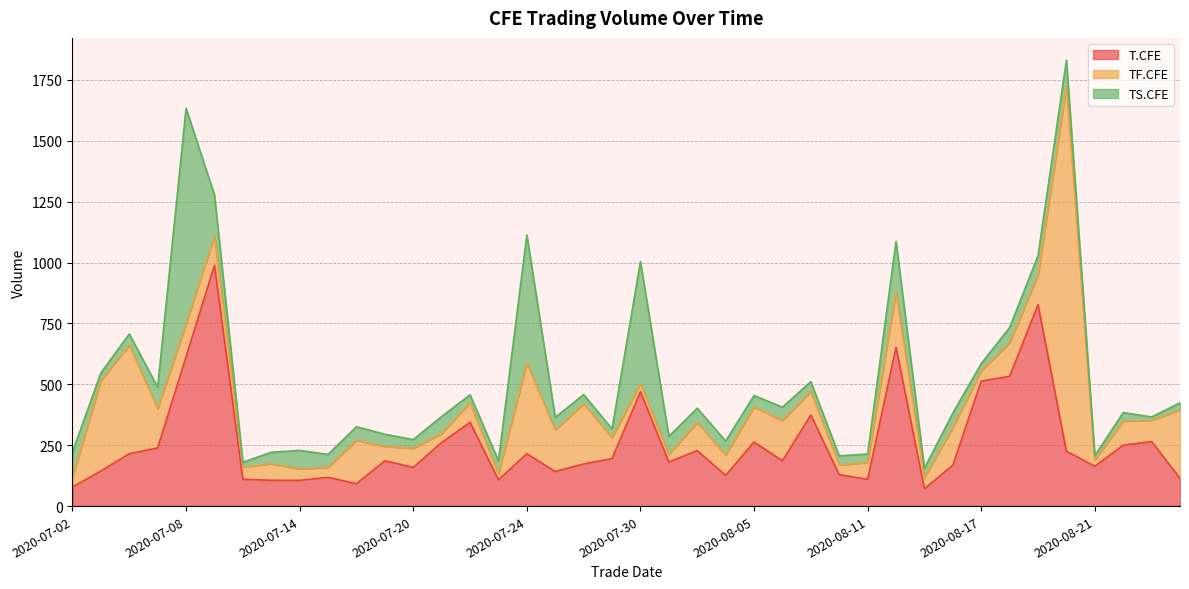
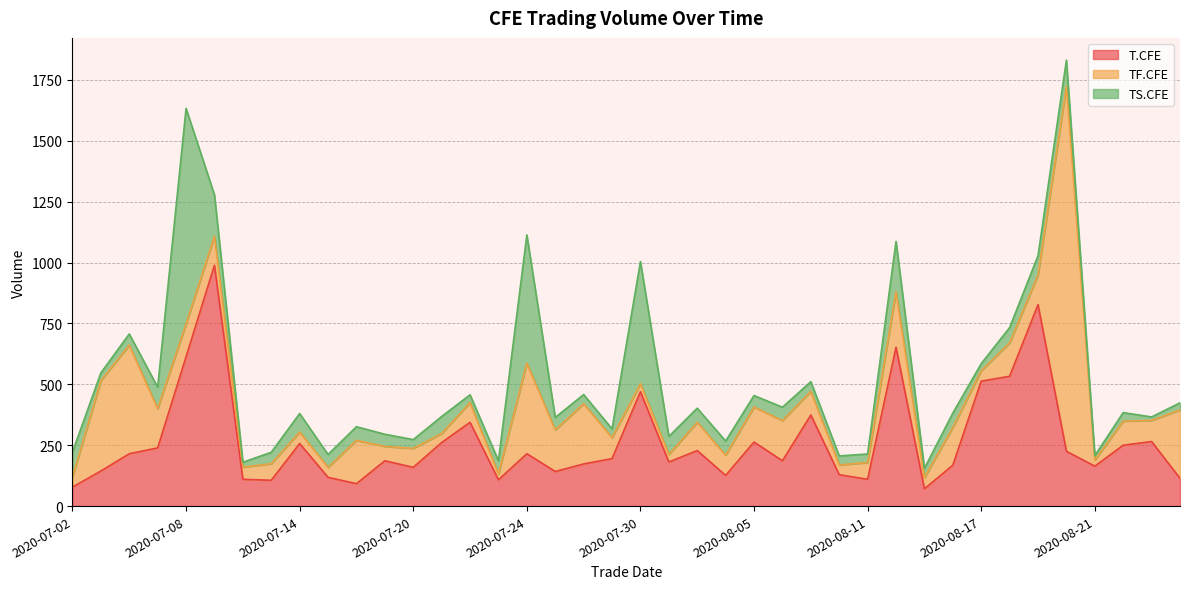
  {
    "T.CFE": {
      "2020-07-02": 80,
      "2020-07-08": 610,
-     "2020-07-14": 110,
+     "2020-07-14": 260,
      "2020-07-20": 160,
      "2020-07-24": 220,
      "2020-07-30": 470,
      "2020-08-05": 260,
      "2020-08-11": 110,
      "2020-08-17": 510,
      "2020-08-21": 160
    },
    "TF.CFE": {
      "2020-07-02": 40,
      "2020-07-08": 140,
      "2020-07-14": 50,
      "2020-07-20": 80,
      "2020-07-24": 370,
      "2020-07-30": 30,
      "2020-08-05": 140,
      "2020-08-11": 70,
      "2020-08-17": 40,
      "2020-08-21": 30
    },
    "TS.CFE": {
      "2020-07-02": 100,
      "2020-07-08": 890,
      "2020-07-14": 80,
      "2020-07-20": 40,
      "2020-07-24": 530,
      "2020-07-30": 500,
      "2020-08-05": 50,
      "2020-08-11": 40,
      "2020-08-17": 30,
      "2020-08-21": 20
    }
  }
